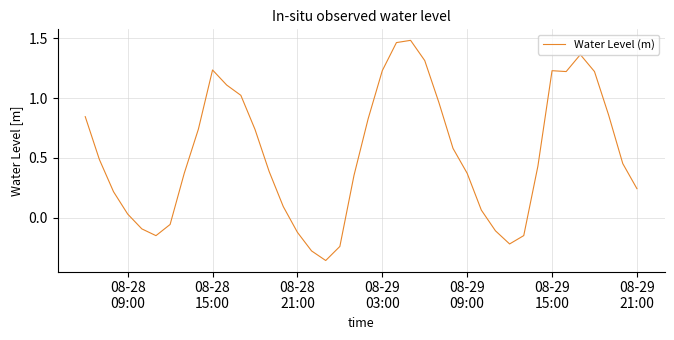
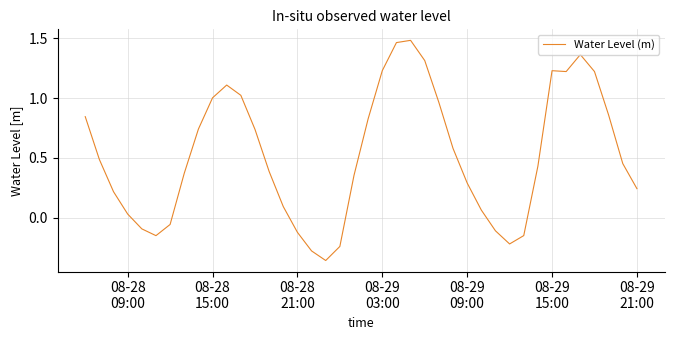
  {
    "08-28 09:00": 0.03,
-   "08-28 15:00": 1.23,
+   "08-28 15:00": 1.00,
    "08-28 21:00": -0.12,
    "08-29 03:00": 1.23,
-   "08-29 09:00": 0.37,
+   "08-29 09:00": 0.29,
    "08-29 15:00": 1.23,
    "08-29 21:00": 0.24
  }
